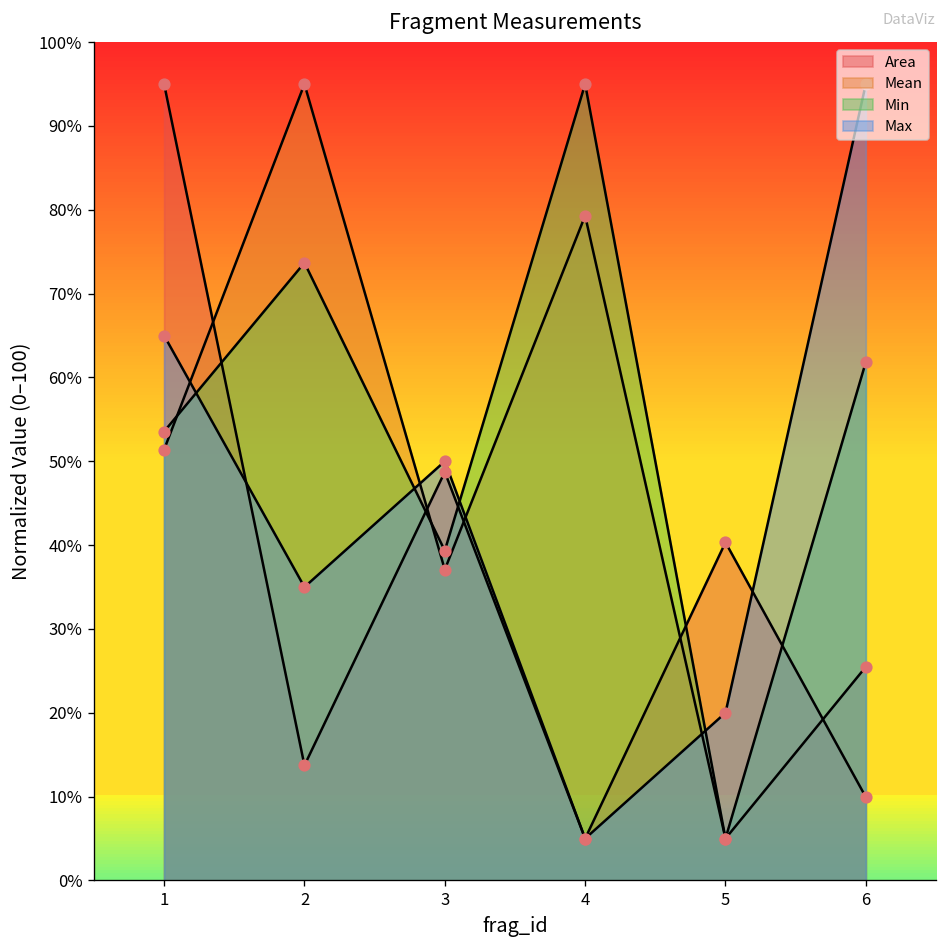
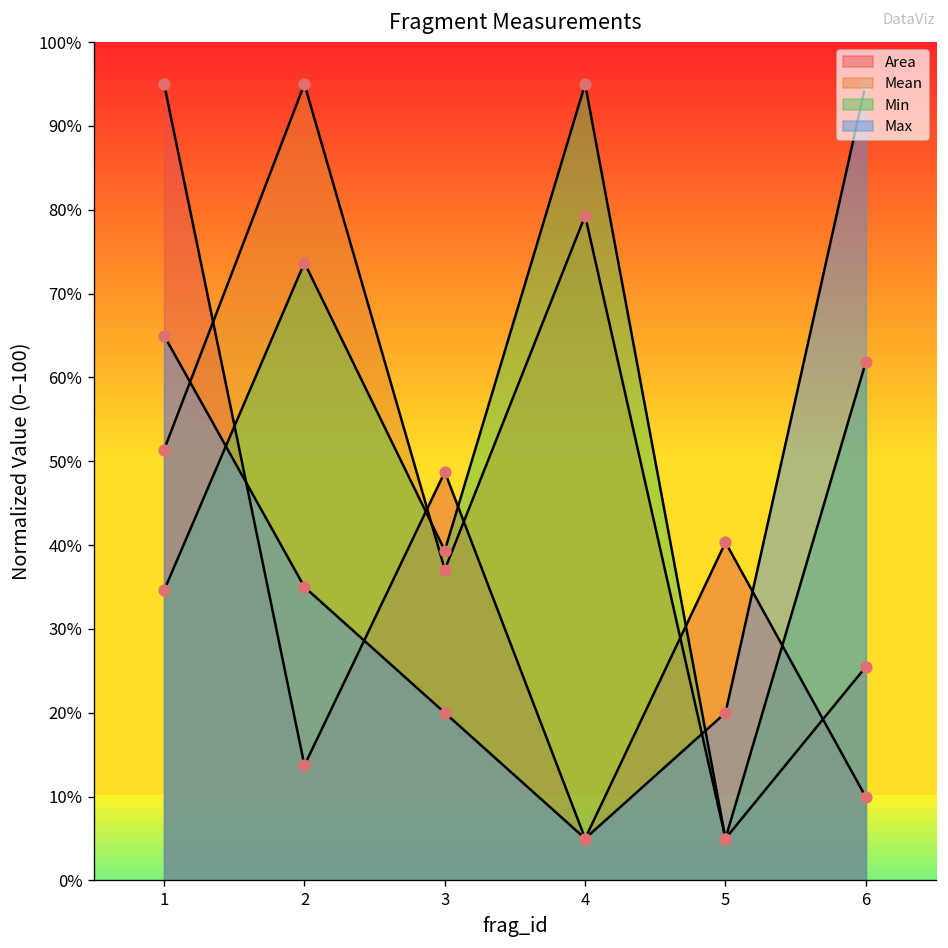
  {
    "Min": {
-     "1": "54%",
+     "1": "35%",
      "2": "74%",
      "3": "39%",
      "4": "95%",
      "6": "62%"
    },
    "Max": {
      "1": "65%",
      "2": "35%",
-     "3": "50%",
+     "3": "20%",
      "5": "20%"
    }
  }
